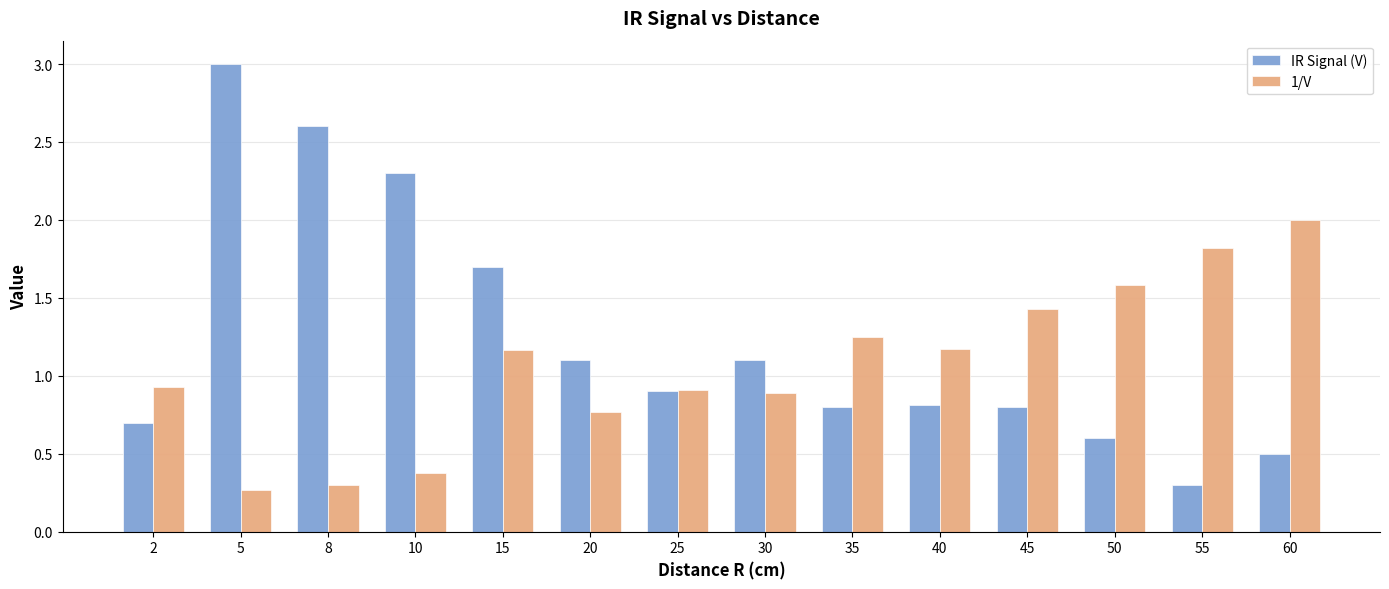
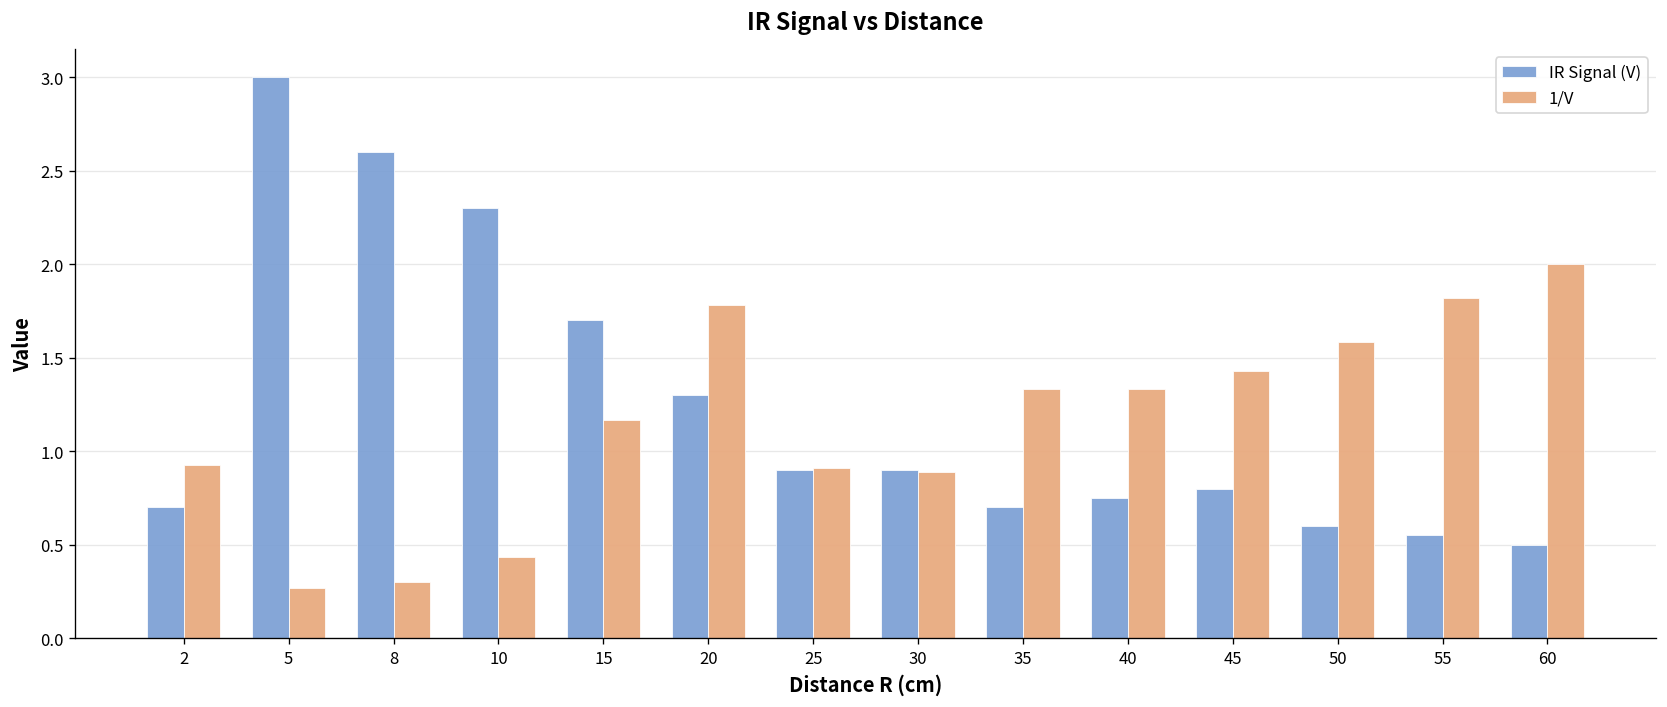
  {
    "IR Signal (V)": {
      "2": 0.70,
      "5": 3.00,
      "8": 2.60,
      "10": 2.30,
      "15": 1.70,
-     "20": 1.1,
+     "20": 1.3,
      "25": 0.90,
-     "30": 1.1,
-     "35": 0.8,
-     "40": 0.81,
+     "30": 0.9,
+     "35": 0.7,
+     "40": 0.75,
      "45": 0.80,
      "50": 0.60,
-     "55": 0.30,
+     "55": 0.55,
      "60": 0.50
    },
    "1/V": {
      "2": 0.93,
      "5": 0.27,
      "8": 0.30,
-     "10": 0.37,
+     "10": 0.43,
      "15": 1.17,
-     "20": 0.77,
+     "20": 1.78,
      "25": 0.91,
      "30": 0.89,
-     "35": 1.25,
-     "40": 1.17,
+     "35": 1.33,
+     "40": 1.33,
      "45": 1.43,
      "50": 1.58,
      "55": 1.82,
      "60": 2.00
    }
  }
